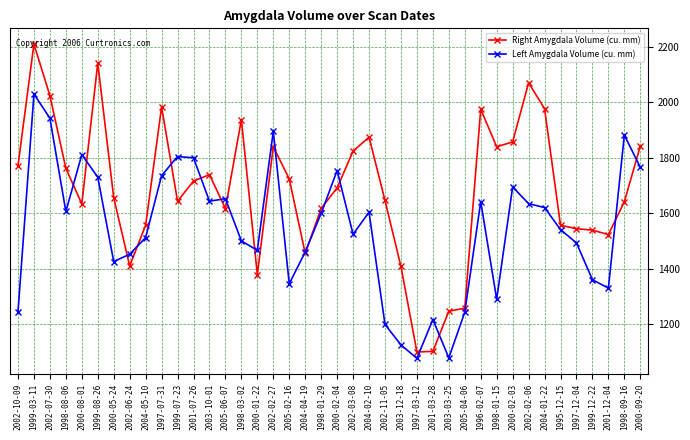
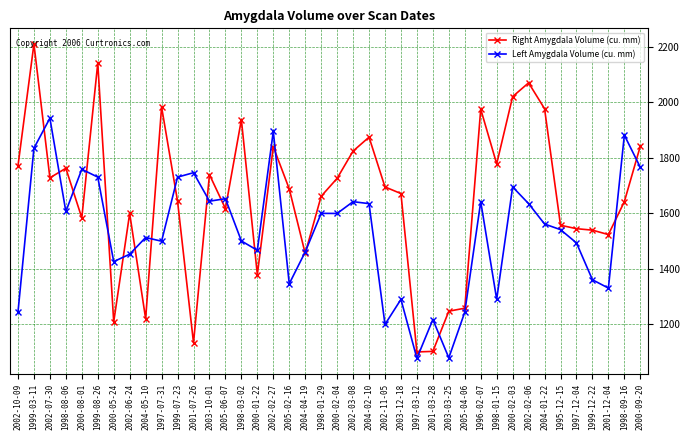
  {
    "Right Amygdala Volume (cu. mm)": {
      "2002-10-09": 1770,
-     "2002-07-30": 2020,
+     "2002-07-30": 1730,
      "1998-08-06": 1760,
-     "2000-08-01": 1630,
+     "2000-08-01": 1580,
      "1999-08-26": 2140,
-     "2000-05-24": 1660,
-     "2002-06-24": 1410,
-     "2004-05-10": 1560,
+     "2000-05-24": 1210,
+     "2002-06-24": 1600,
+     "2004-05-10": 1220,
      "1997-07-31": 1980,
      "1999-07-23": 1640,
-     "2001-07-26": 1720,
+     "2001-07-26": 1130,
      "2003-10-01": 1740,
      "2005-06-07": 1620,
      "1998-03-02": 1940,
      "2000-01-22": 1380,
      "2002-02-27": 1840,
-     "2005-02-16": 1720,
-     "1998-01-29": 1620,
-     "2000-02-04": 1690,
+     "2005-02-16": 1690,
+     "1998-01-29": 1660,
+     "2000-02-04": 1730,
      "2002-03-08": 1820,
      "2004-02-10": 1870,
-     "2002-11-05": 1650,
-     "2003-12-18": 1410,
+     "2002-11-05": 1690,
+     "2003-12-18": 1670,
      "1997-03-12": 1100,
      "2001-03-28": 1100,
      "2003-03-25": 1250,
      "2005-04-06": 1260,
      "1996-02-07": 1970,
-     "1998-01-15": 1840,
-     "2000-02-03": 1860,
+     "1998-01-15": 1780,
+     "2000-02-03": 2020,
      "2002-02-06": 2070,
      "2004-01-22": 1980,
      "1995-12-15": 1560,
      "1997-12-04": 1540,
      "1999-12-22": 1540,
      "2001-12-04": 1520,
      "1998-09-16": 1640,
      "2000-09-20": 1840
    },
    "Left Amygdala Volume (cu. mm)": {
      "2002-10-09": 1240,
-     "1999-03-11": 2030,
+     "1999-03-11": 1830,
      "2002-07-30": 1940,
      "1998-08-06": 1610,
-     "2000-08-01": 1810,
+     "2000-08-01": 1760,
      "1999-08-26": 1730,
      "2000-05-24": 1430,
      "2002-06-24": 1450,
      "2004-05-10": 1510,
-     "1997-07-31": 1740,
-     "1999-07-23": 1800,
-     "2001-07-26": 1800,
+     "1997-07-31": 1500,
+     "1999-07-23": 1730,
+     "2001-07-26": 1750,
      "2003-10-01": 1640,
      "2005-06-07": 1650,
      "1998-03-02": 1500,
      "2000-01-22": 1470,
      "2002-02-27": 1890,
      "2005-02-16": 1350,
      "1998-01-29": 1600,
-     "2000-02-04": 1750,
-     "2002-03-08": 1520,
-     "2004-02-10": 1600,
+     "2000-02-04": 1600,
+     "2002-03-08": 1640,
+     "2004-02-10": 1630,
      "2002-11-05": 1200,
-     "2003-12-18": 1130,
+     "2003-12-18": 1290,
      "1997-03-12": 1080,
      "2001-03-28": 1220,
      "2003-03-25": 1080,
      "2005-04-06": 1240,
      "1996-02-07": 1640,
      "1998-01-15": 1290,
      "2000-02-03": 1690,
      "2002-02-06": 1630,
-     "2004-01-22": 1620,
+     "2004-01-22": 1560,
      "1995-12-15": 1540,
      "1997-12-04": 1490,
      "1999-12-22": 1360,
      "2001-12-04": 1330,
      "1998-09-16": 1880,
      "2000-09-20": 1770
    }
  }
